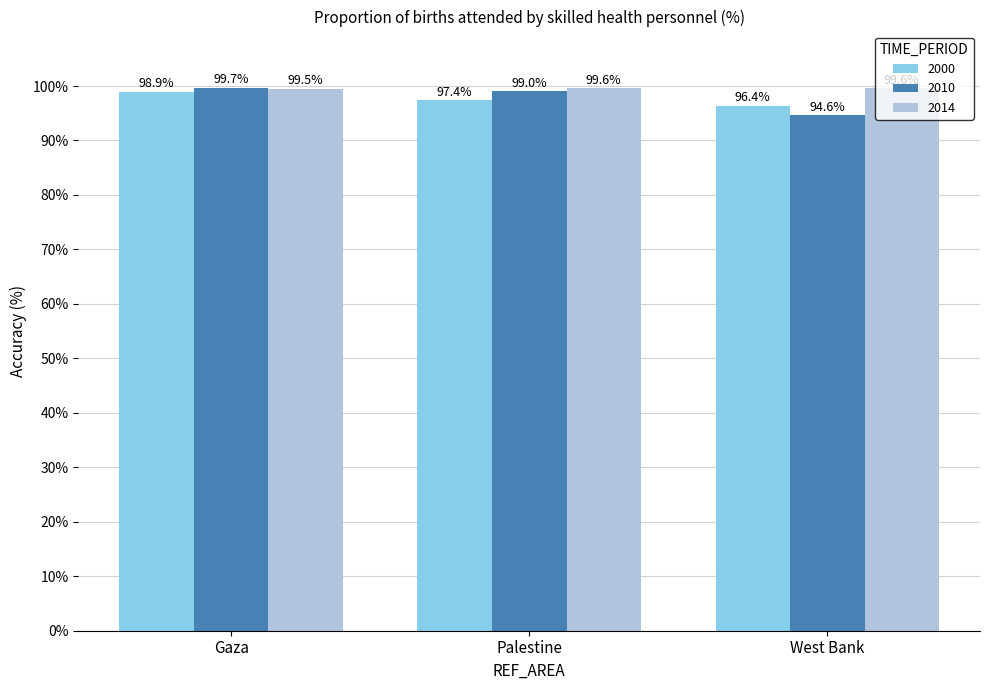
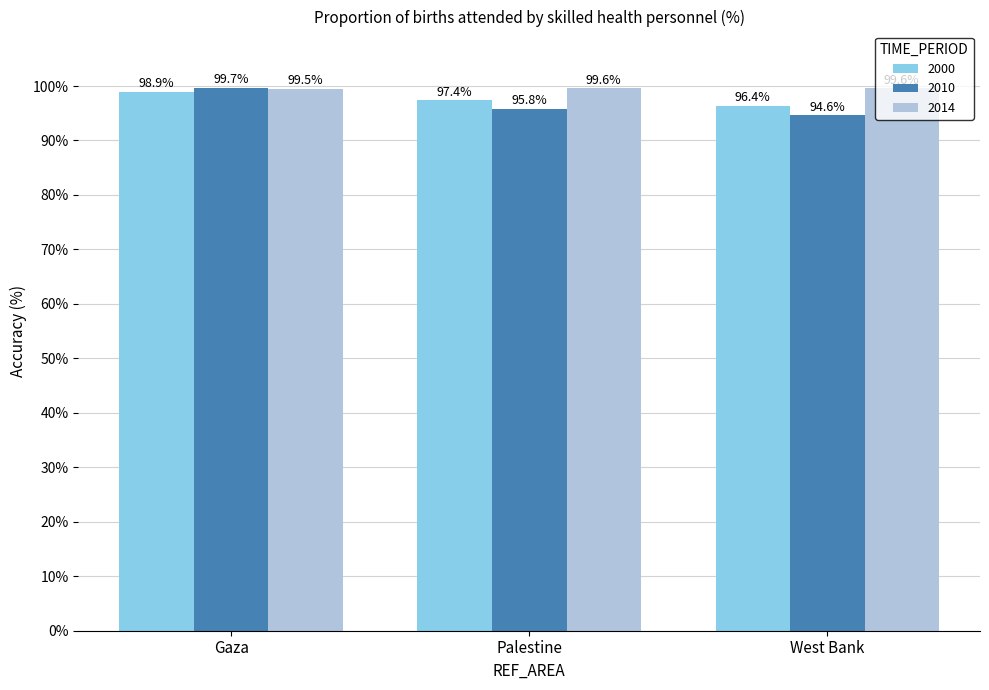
  {
    "2010": {
      "Gaza": "99.7%",
-     "Palestine": "99.0%",
+     "Palestine": "95.8%",
      "West Bank": "94.6%"
    }
  }
